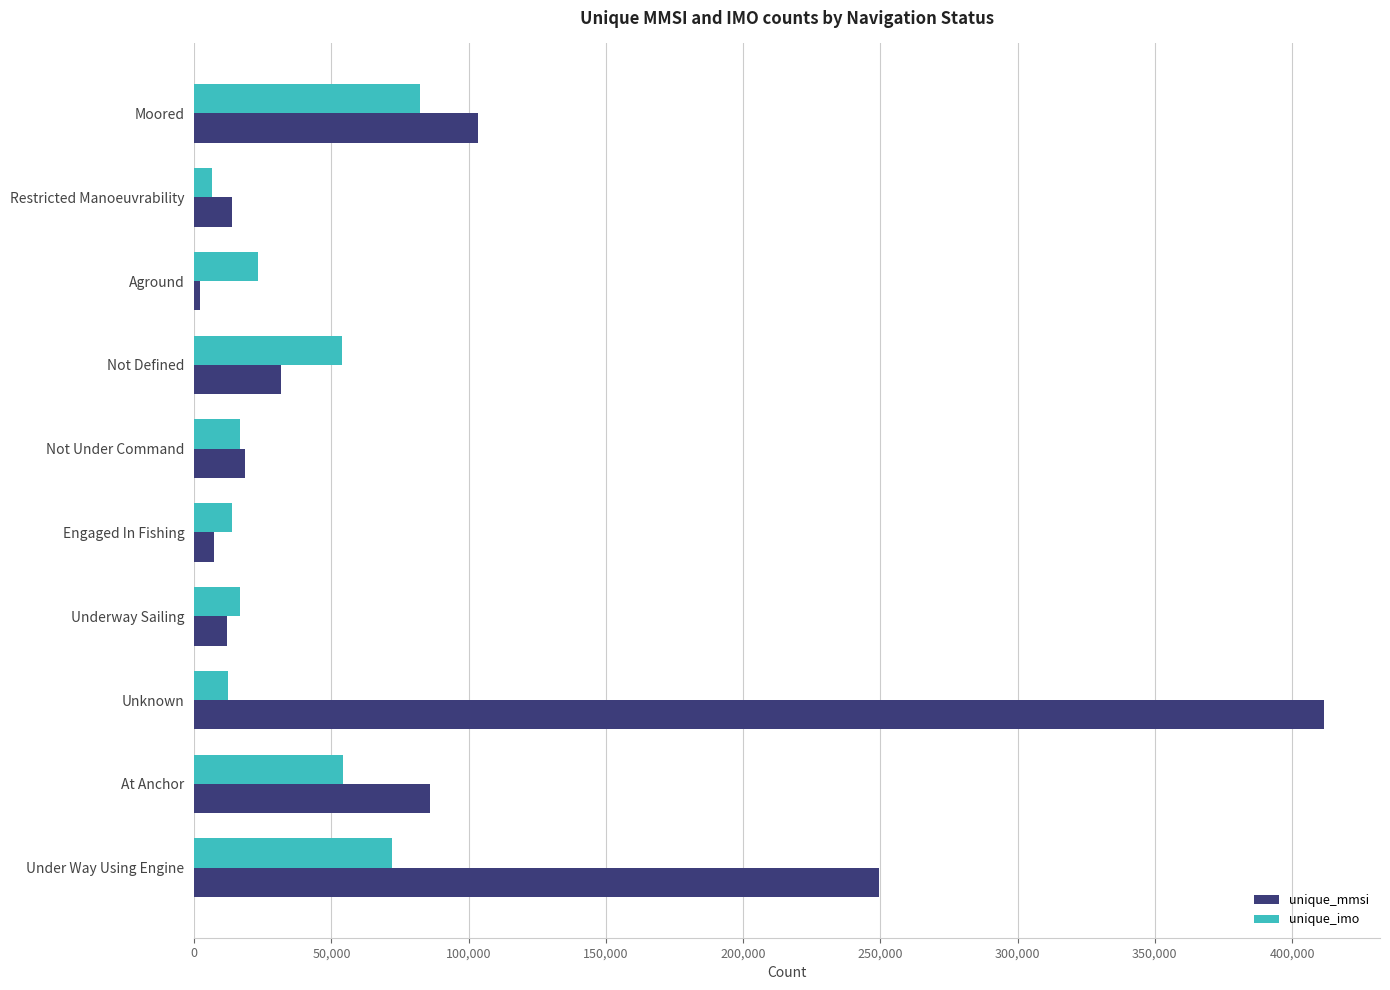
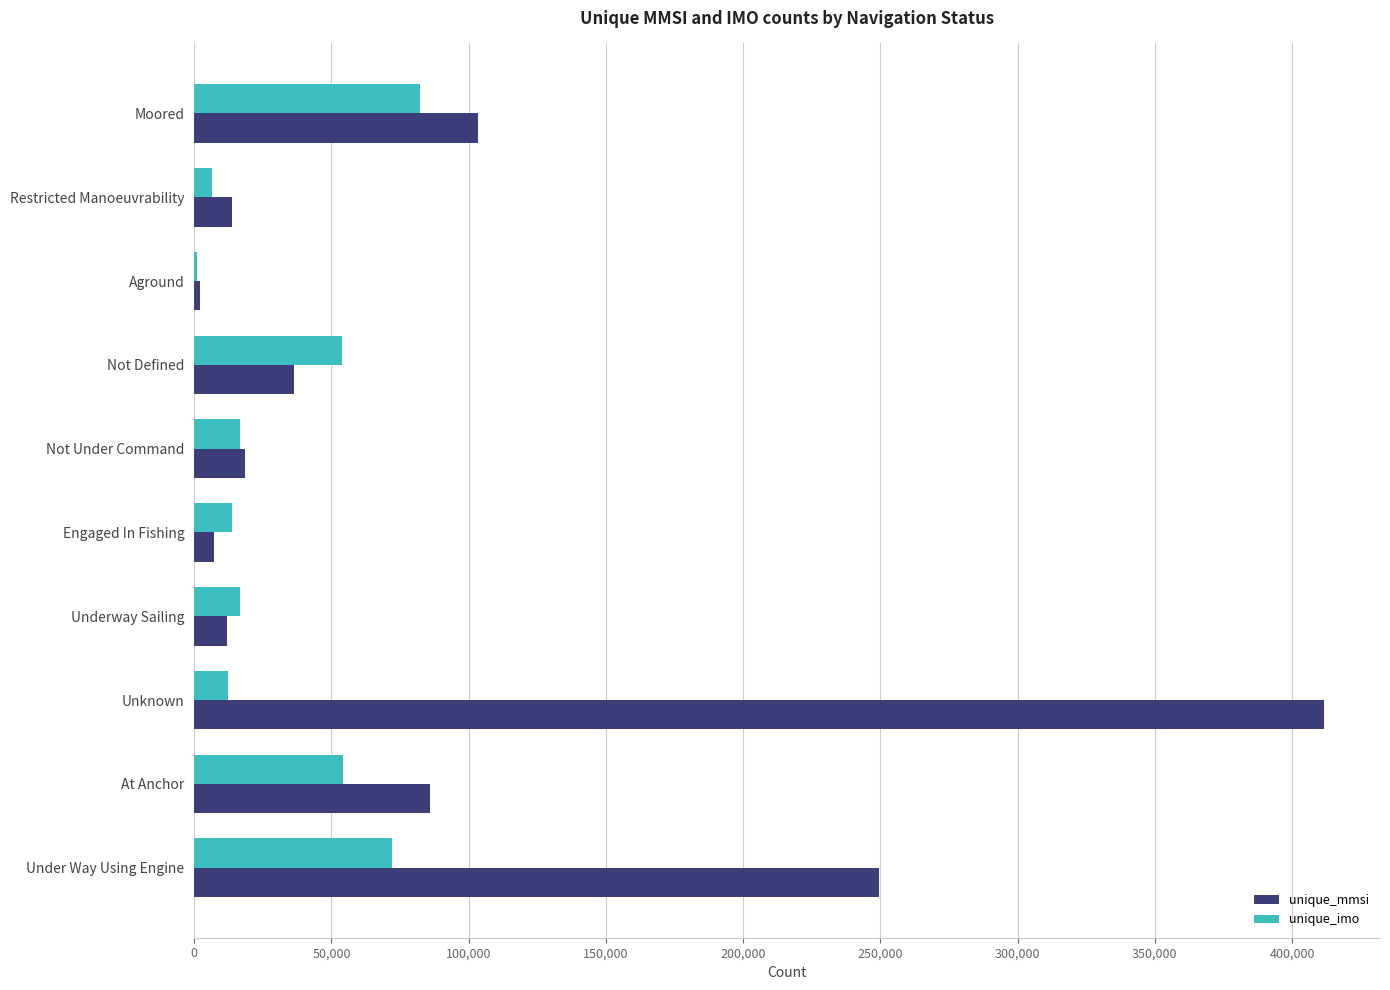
  {
    "unique_mmsi": {
      "Moored": "103,000",
      "Restricted Manoeuvrability": "14,000",
      "Aground": "2,000",
-     "Not Defined": "32,000",
+     "Not Defined": "36,000",
      "Not Under Command": "18,000",
      "Engaged In Fishing": "7,000",
      "Underway Sailing": "12,000",
      "Unknown": "411,000",
      "At Anchor": "86,000",
      "Under Way Using Engine": "250,000"
    },
    "unique_imo": {
      "Moored": "82,000",
      "Restricted Manoeuvrability": "7,000",
-     "Aground": "23,000",
+     "Aground": "1,000",
      "Not Defined": "54,000",
      "Not Under Command": "17,000",
      "Engaged In Fishing": "14,000",
      "Underway Sailing": "17,000",
      "Unknown": "12,000",
      "At Anchor": "54,000",
      "Under Way Using Engine": "72,000"
    }
  }
